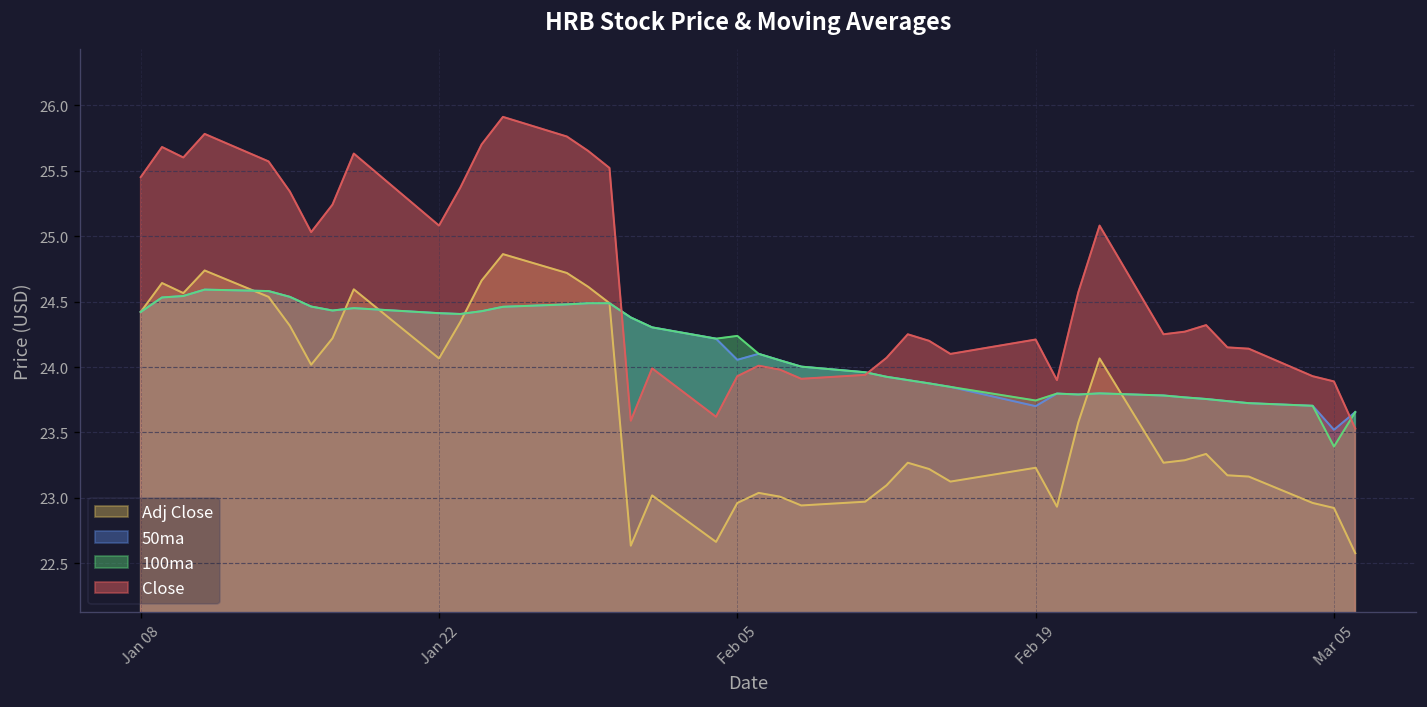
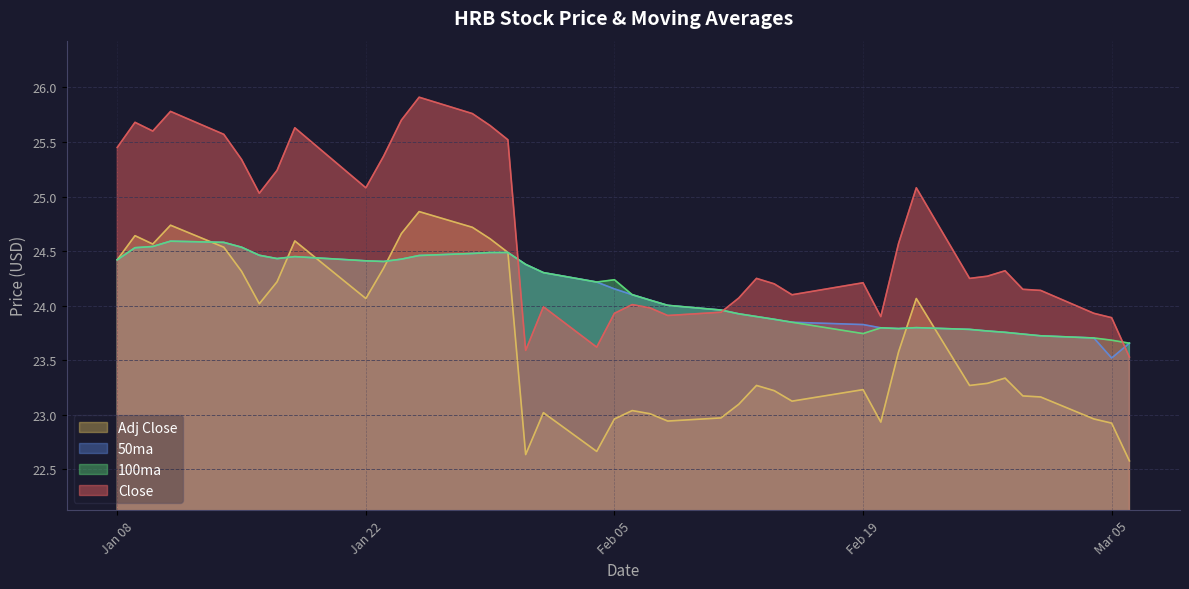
  {
    "50ma": {
-     "Feb 05": 24.06,
-     "Feb 19": 23.70,
+     "Feb 05": 24.15,
+     "Feb 19": 23.83,
      "Mar 05": 23.52
    },
    "100ma": {
      "Feb 05": 24.24,
      "Feb 19": 23.74,
-     "Mar 05": 23.39
+     "Mar 05": 23.68
    }
  }
